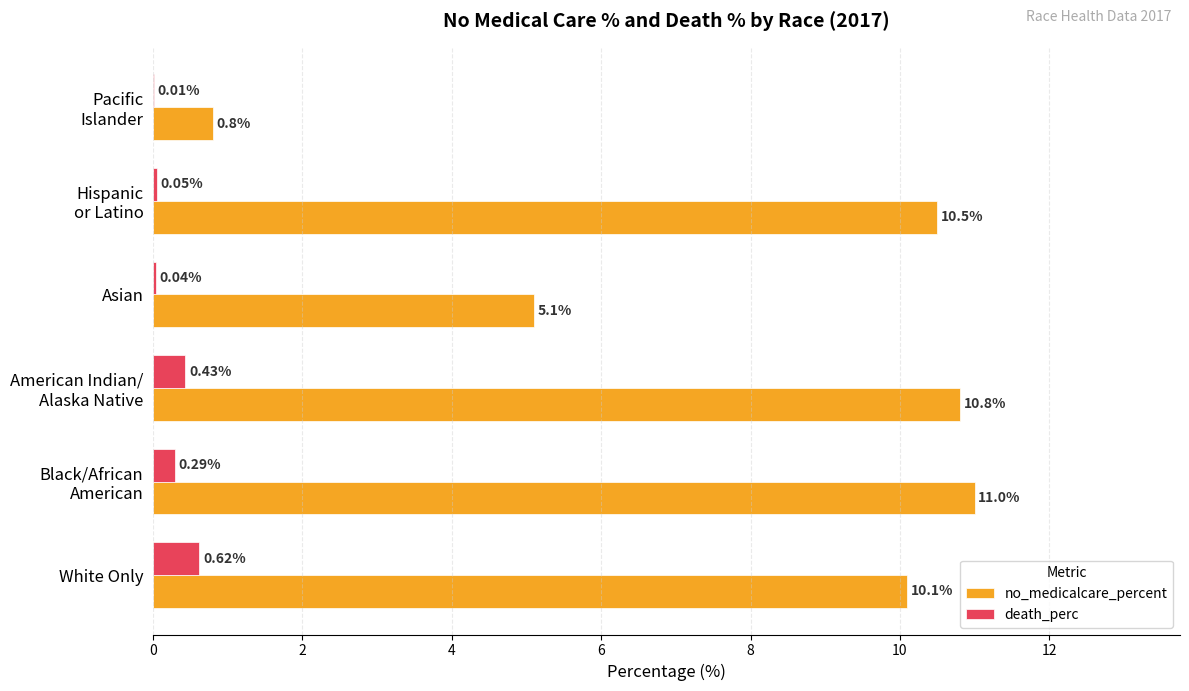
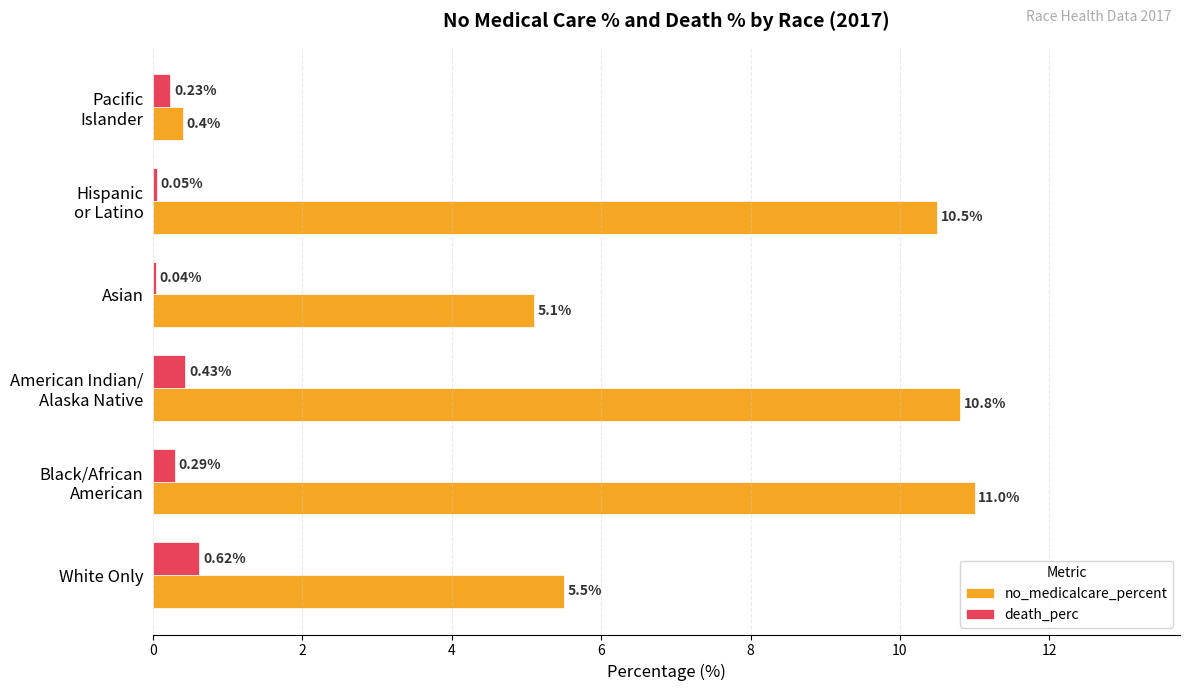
  {
    "no_medicalcare_percent": {
-     "Pacific Islander": "0.8%",
+     "Pacific Islander": "0.4%",
      "Hispanic or Latino": "10.5%",
      "Asian": "5.1%",
      "American Indian/ Alaska Native": "10.8%",
      "Black/African American": "11.0%",
-     "White Only": "10.1%"
+     "White Only": "5.5%"
    },
    "death_perc": {
-     "Pacific Islander": "0.01%",
+     "Pacific Islander": "0.23%",
      "Hispanic or Latino": "0.05%",
      "Asian": "0.04%",
      "American Indian/ Alaska Native": "0.43%",
      "Black/African American": "0.29%",
      "White Only": "0.62%"
    }
  }
